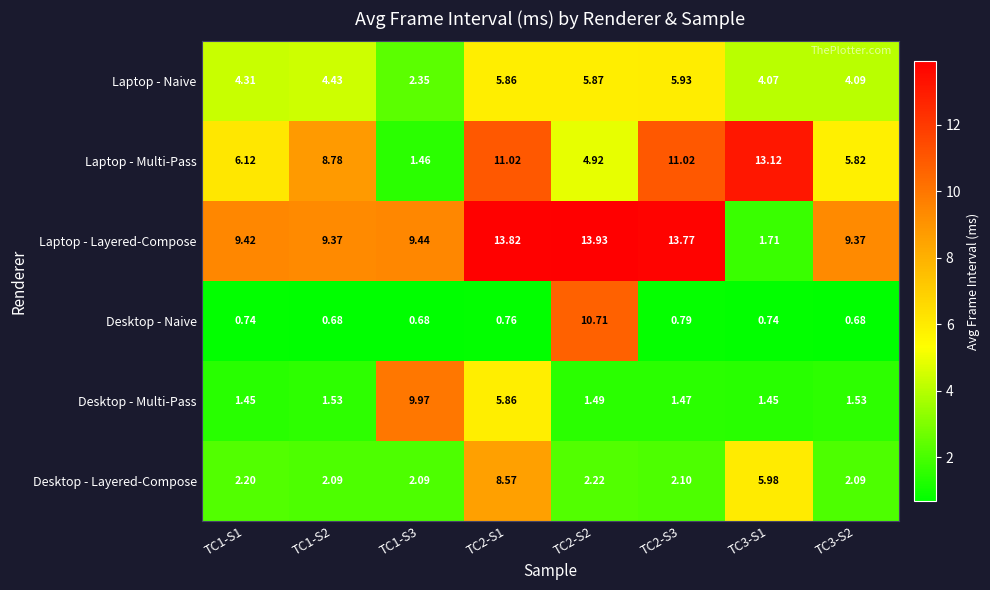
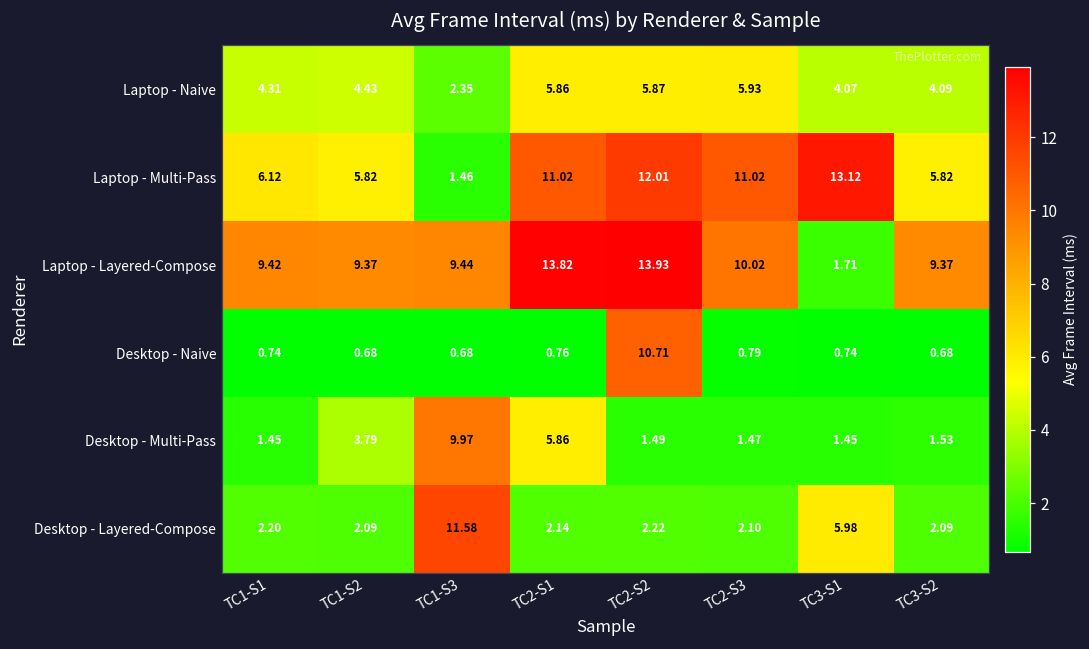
  {
    "Laptop - Naive": {
      "TC1-S1": 4.31,
      "TC1-S2": 4.43,
      "TC1-S3": 2.35,
      "TC2-S1": 5.86,
      "TC2-S2": 5.87,
      "TC2-S3": 5.93,
      "TC3-S1": 4.07
    },
    "Laptop - Multi-Pass": {
      "TC1-S1": 6.12,
-     "TC1-S2": 8.78,
+     "TC1-S2": 5.82,
      "TC1-S3": 1.46,
      "TC2-S1": 11.02,
-     "TC2-S2": 4.92,
+     "TC2-S2": 12.01,
      "TC2-S3": 11.02,
      "TC3-S1": 13.12,
      "TC3-S2": 5.82
    },
    "Laptop - Layered-Compose": {
      "TC1-S1": 9.42,
      "TC1-S2": 9.37,
      "TC1-S3": 9.44,
      "TC2-S1": 13.82,
      "TC2-S2": 13.93,
-     "TC2-S3": 13.77,
+     "TC2-S3": 10.02,
      "TC3-S1": 1.71,
      "TC3-S2": 9.37
    },
    "Desktop - Naive": {
      "TC1-S1": 0.74,
      "TC1-S2": 0.68,
      "TC1-S3": 0.68,
      "TC2-S1": 0.76,
      "TC2-S2": 10.71,
      "TC2-S3": 0.79,
      "TC3-S1": 0.74,
      "TC3-S2": 0.68
    },
    "Desktop - Multi-Pass": {
      "TC1-S1": 1.45,
-     "TC1-S2": 1.53,
+     "TC1-S2": 3.79,
      "TC1-S3": 9.97,
      "TC2-S1": 5.86,
      "TC2-S2": 1.49,
      "TC2-S3": 1.47,
      "TC3-S1": 1.45,
      "TC3-S2": 1.53
    },
    "Desktop - Layered-Compose": {
      "TC1-S1": 2.20,
      "TC1-S2": 2.09,
-     "TC1-S3": 2.09,
-     "TC2-S1": 8.57,
+     "TC1-S3": 11.58,
+     "TC2-S1": 2.14,
      "TC2-S2": 2.22,
      "TC2-S3": 2.10,
      "TC3-S1": 5.98,
      "TC3-S2": 2.09
    }
  }
